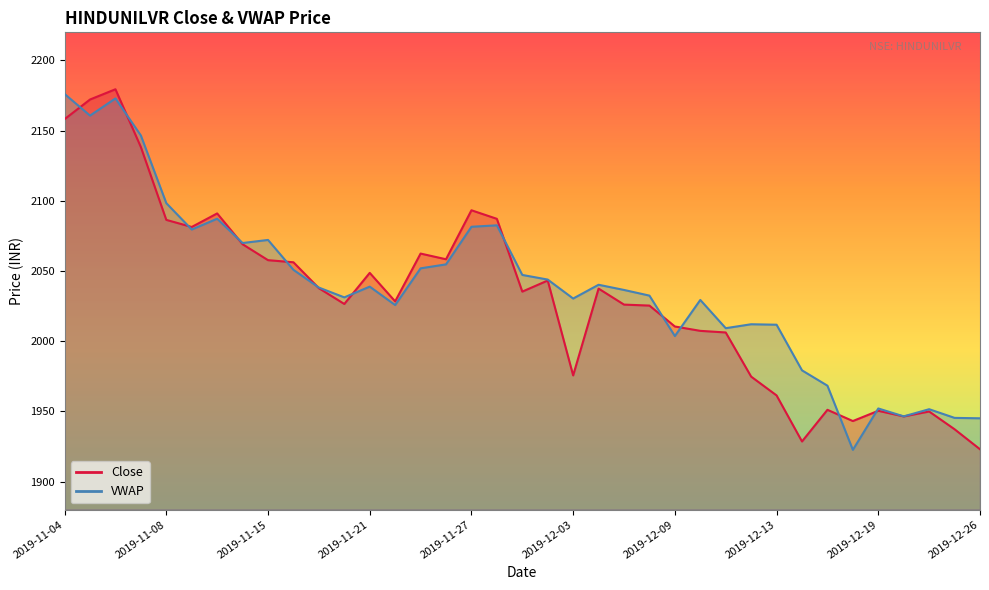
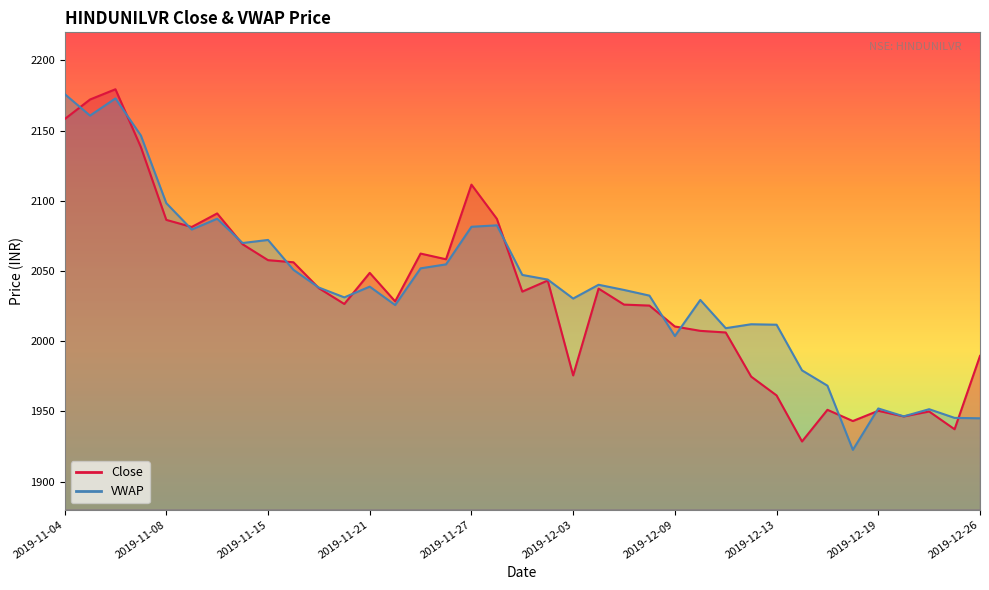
  {
    "Close": {
      "2019-11-04": 2158,
      "2019-11-08": 2086,
      "2019-11-15": 2058,
      "2019-11-21": 2049,
-     "2019-11-27": 2093,
+     "2019-11-27": 2112,
      "2019-12-03": 1976,
      "2019-12-09": 2010,
      "2019-12-13": 1961,
-     "2019-12-26": 1923
+     "2019-12-26": 1990
    },
    "VWAP": {
      "2019-11-04": 2176,
      "2019-11-08": 2098,
      "2019-11-15": 2072,
      "2019-11-21": 2039,
      "2019-11-27": 2082,
      "2019-12-03": 2030,
      "2019-12-09": 2004,
      "2019-12-13": 2012,
      "2019-12-26": 1945
    }
  }
